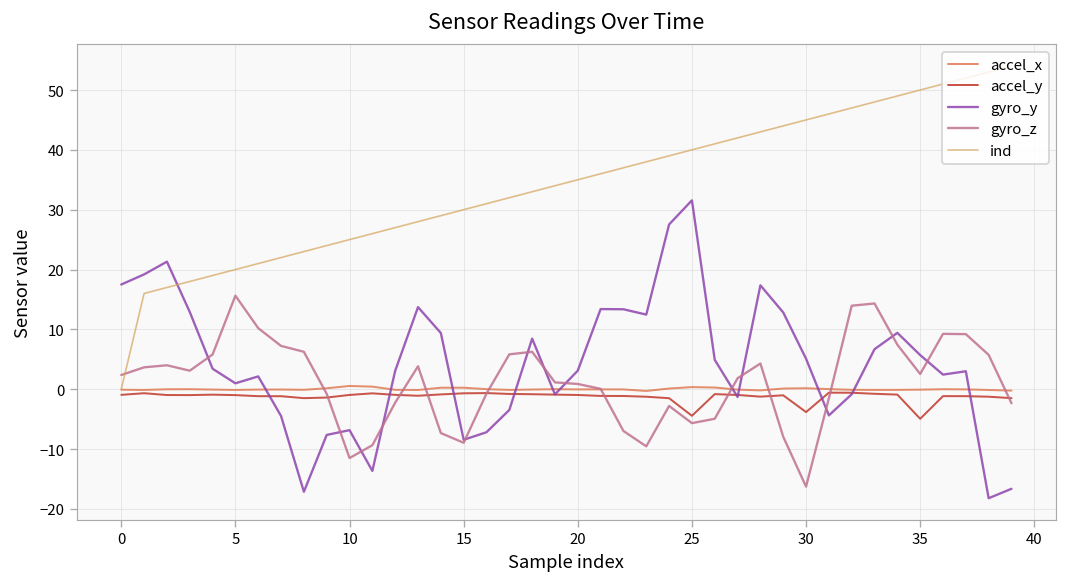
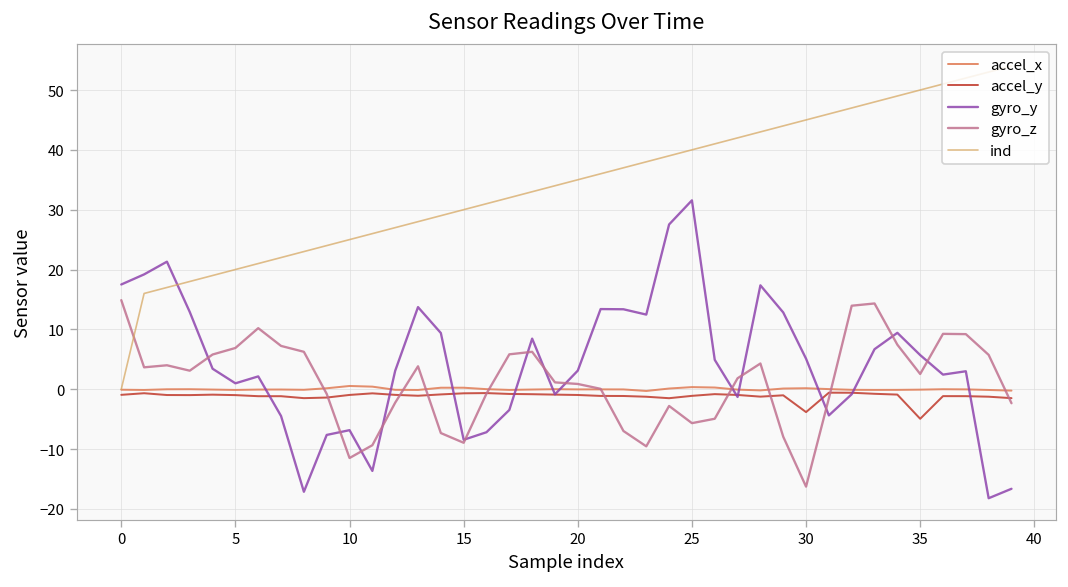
  {
    "accel_y": {
      "0": -1,
      "5": -1,
      "10": -1,
      "15": -1,
      "20": -1,
-     "25": -4,
+     "25": -1,
      "30": -4,
      "35": -5
    },
    "gyro_y": {
      "0": 18,
      "5": 1,
      "10": -7,
      "20": 3,
      "25": 32,
      "30": 5,
      "35": 6
    },
    "gyro_z": {
-     "0": 2,
-     "5": 16,
+     "0": 15,
+     "5": 7,
      "10": -12,
      "20": 1,
      "25": -6,
      "30": -16,
      "35": 3
    }
  }
